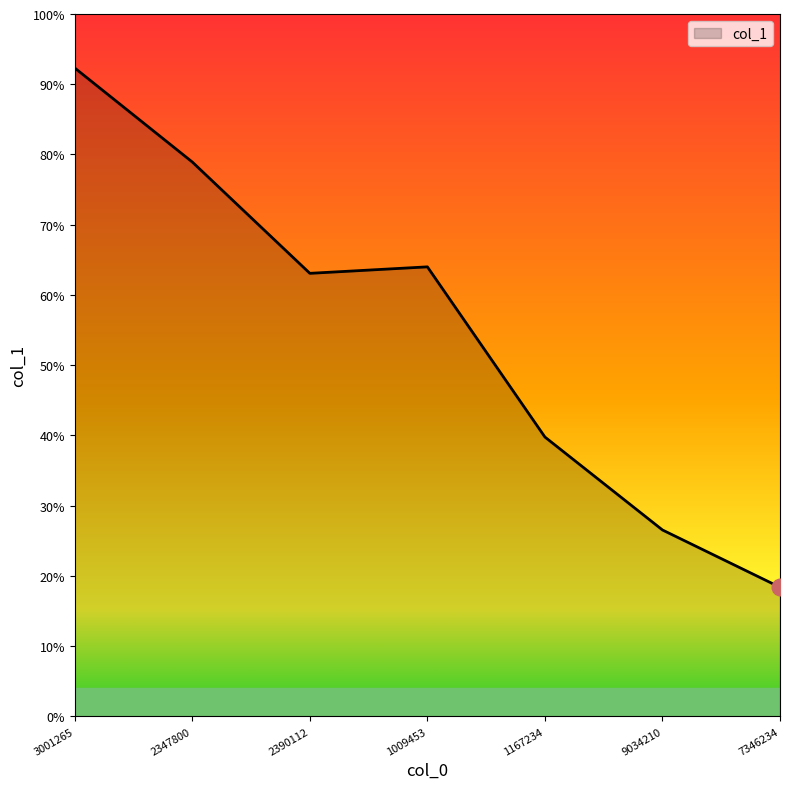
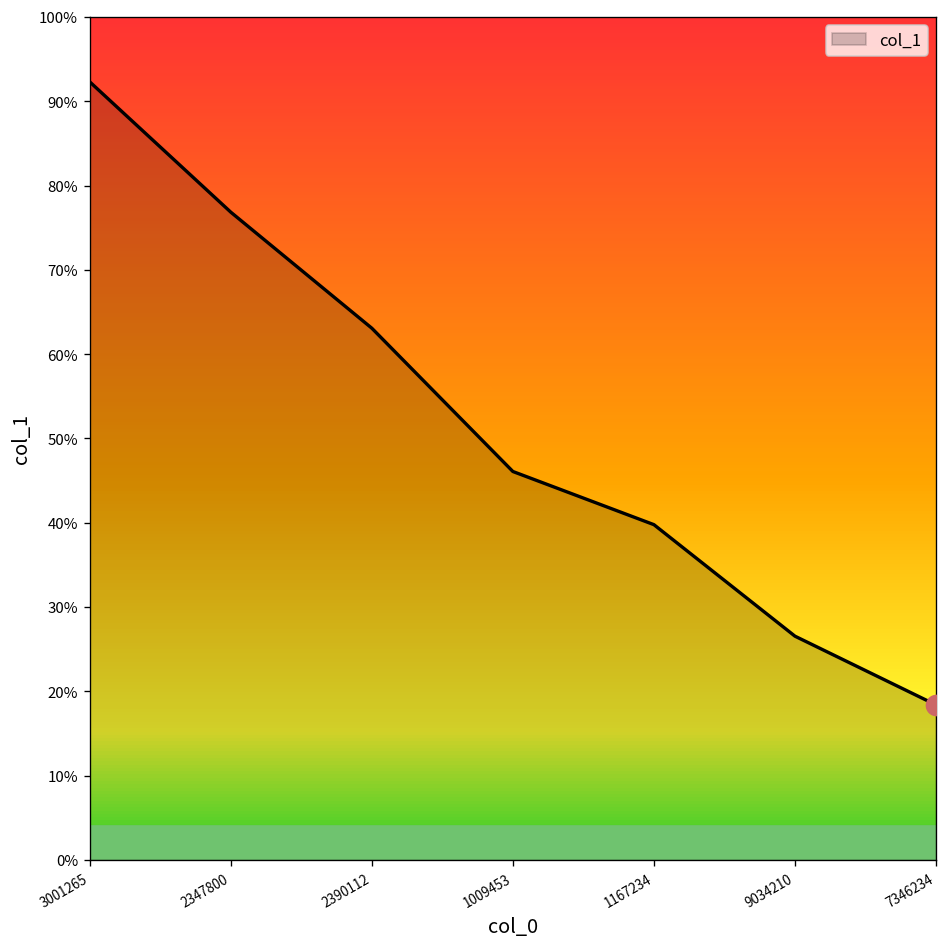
  {
    "col_1": {
      "3001265": "92%",
-     "2347800": "79%",
+     "2347800": "77%",
      "2390112": "63%",
-     "1009453": "64%",
+     "1009453": "46%",
      "1167234": "40%",
      "9034210": "27%"
    }
  }
